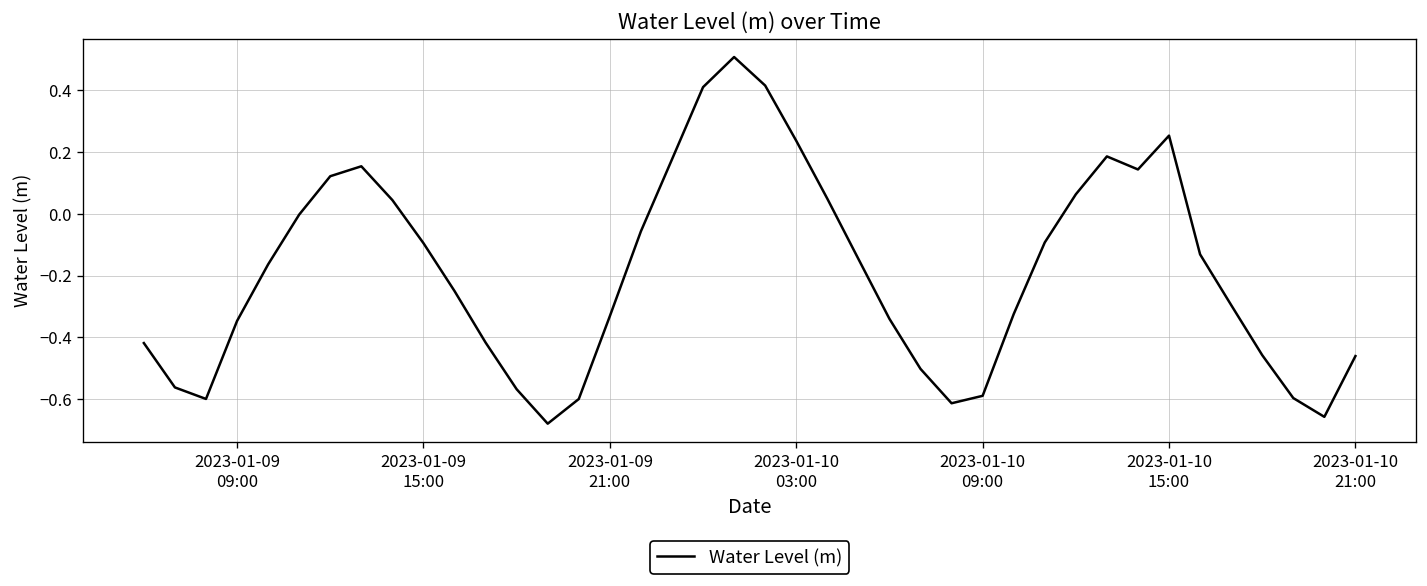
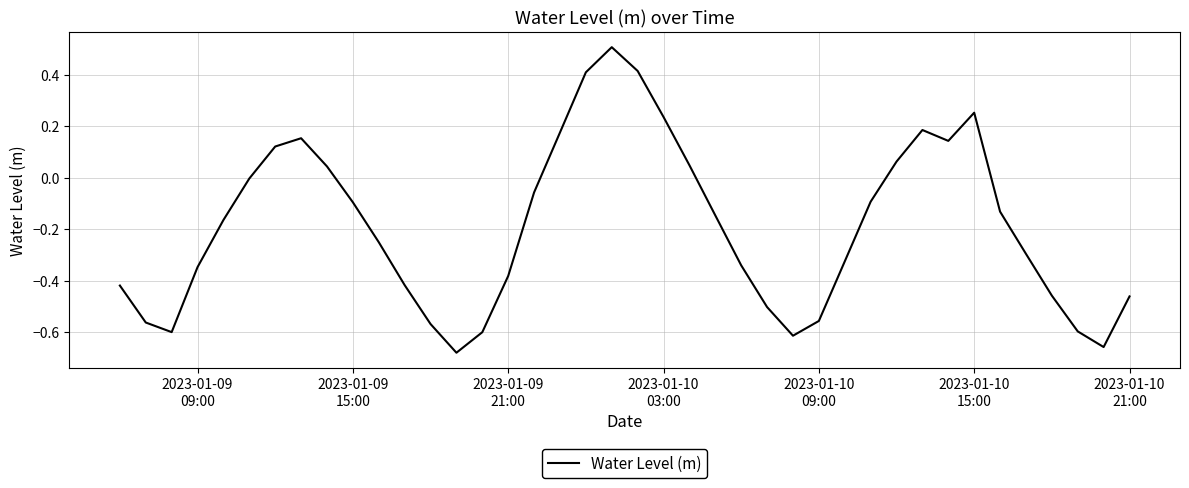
  {
    "2023-01-09 09:00": -0.35,
    "2023-01-09 15:00": -0.10,
-   "2023-01-09 21:00": -0.33,
+   "2023-01-09 21:00": -0.38,
    "2023-01-10 03:00": 0.24,
-   "2023-01-10 09:00": -0.59,
+   "2023-01-10 09:00": -0.56,
    "2023-01-10 15:00": 0.25,
    "2023-01-10 21:00": -0.46
  }
